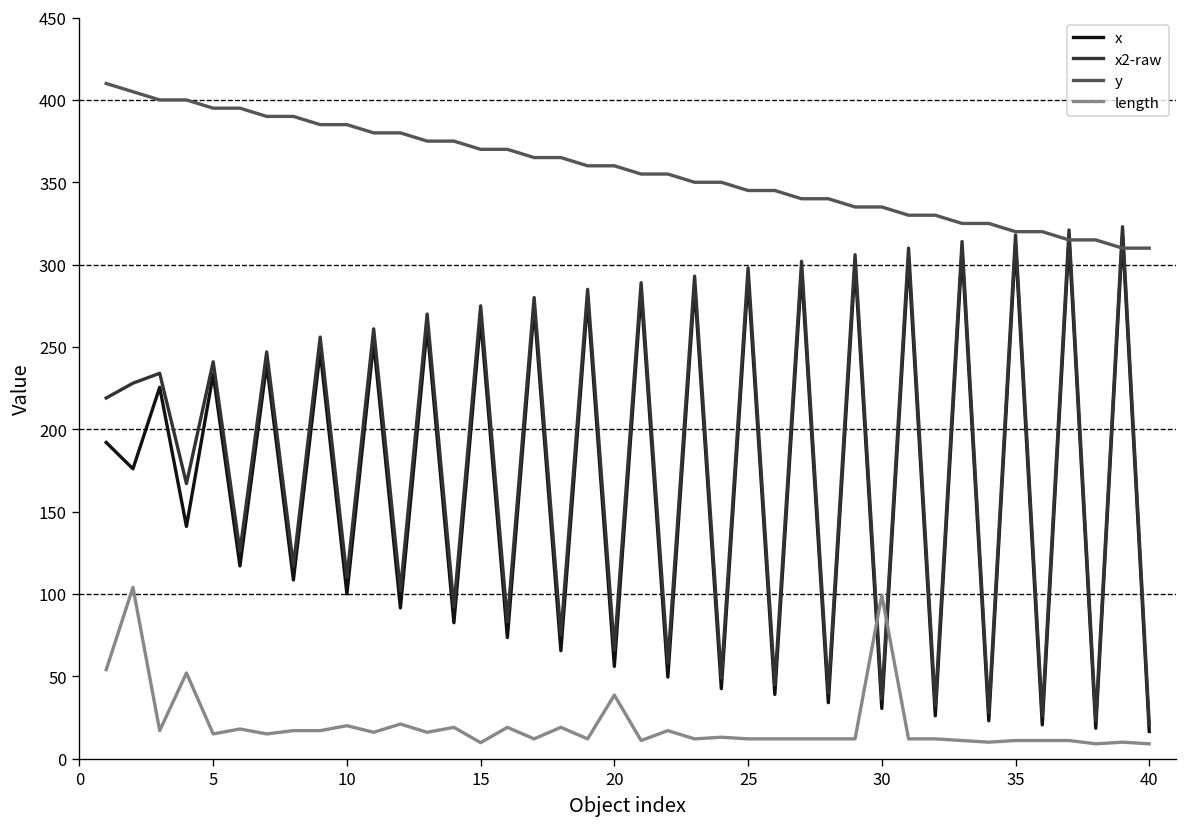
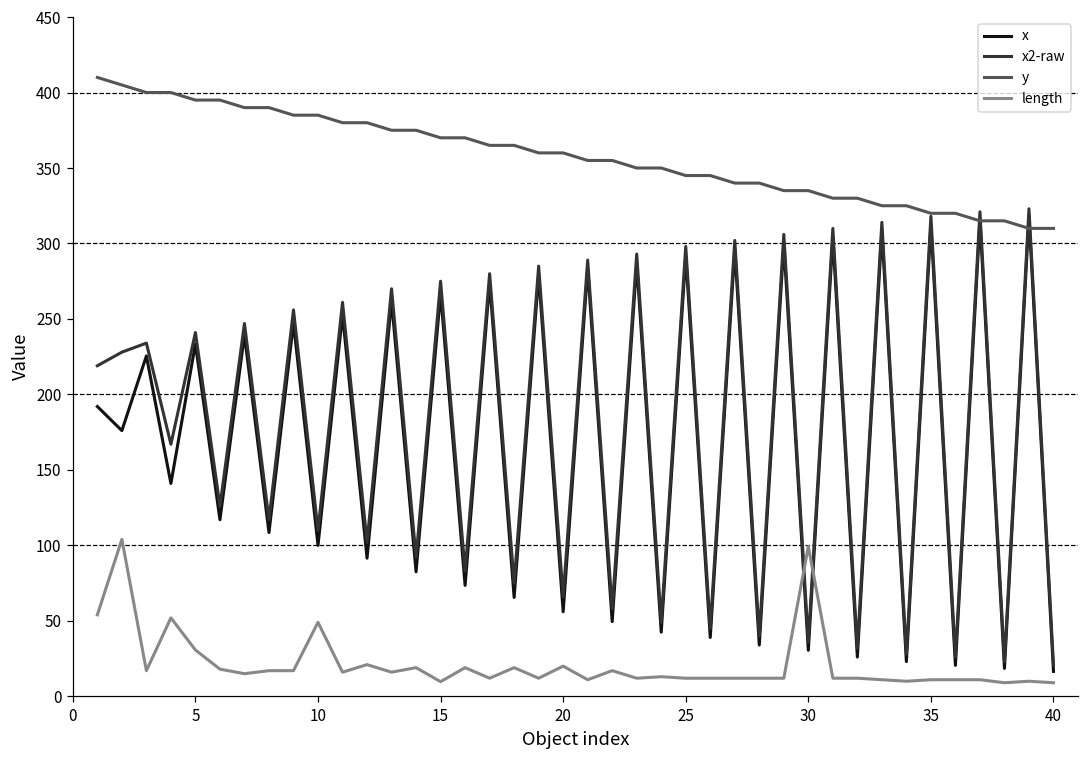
  {
    "length": {
-     "5": 15,
-     "10": 20,
+     "5": 31,
+     "10": 49,
      "15": 10,
-     "20": 39,
+     "20": 20,
      "25": 12,
      "30": 99,
      "35": 11,
      "40": 9
    }
  }
